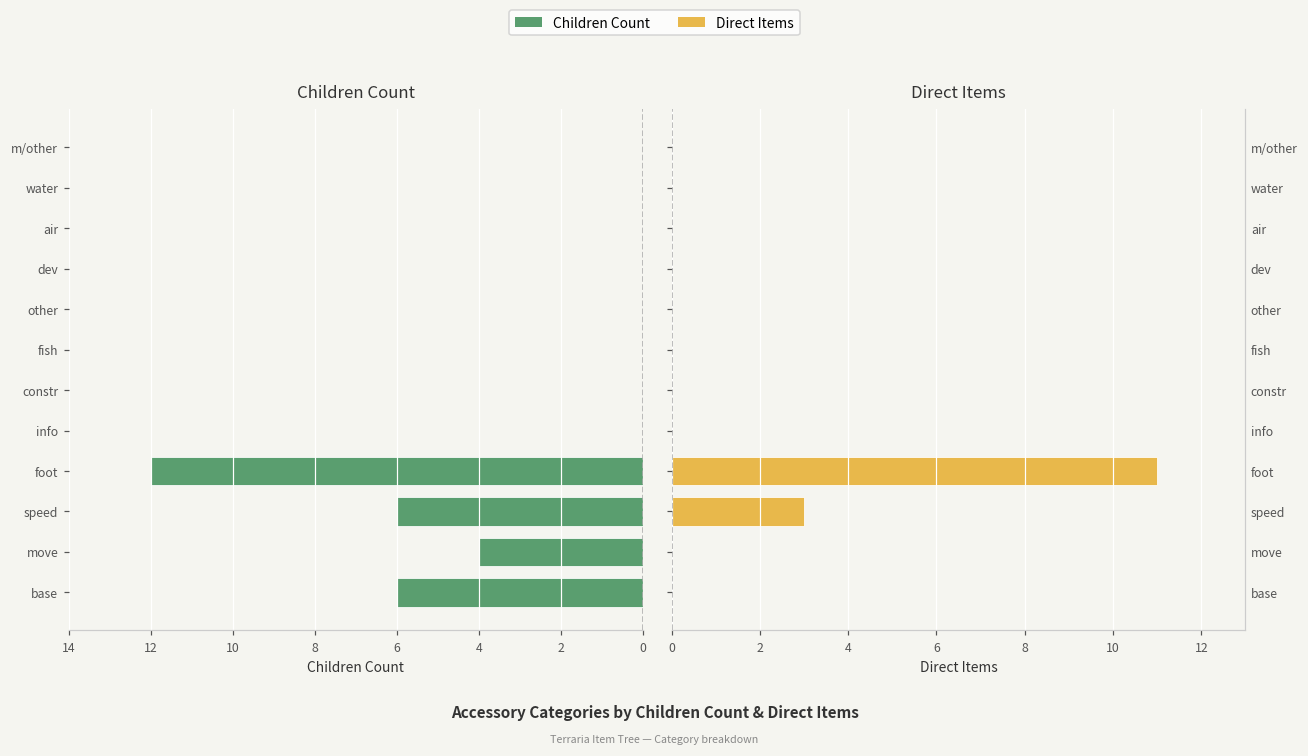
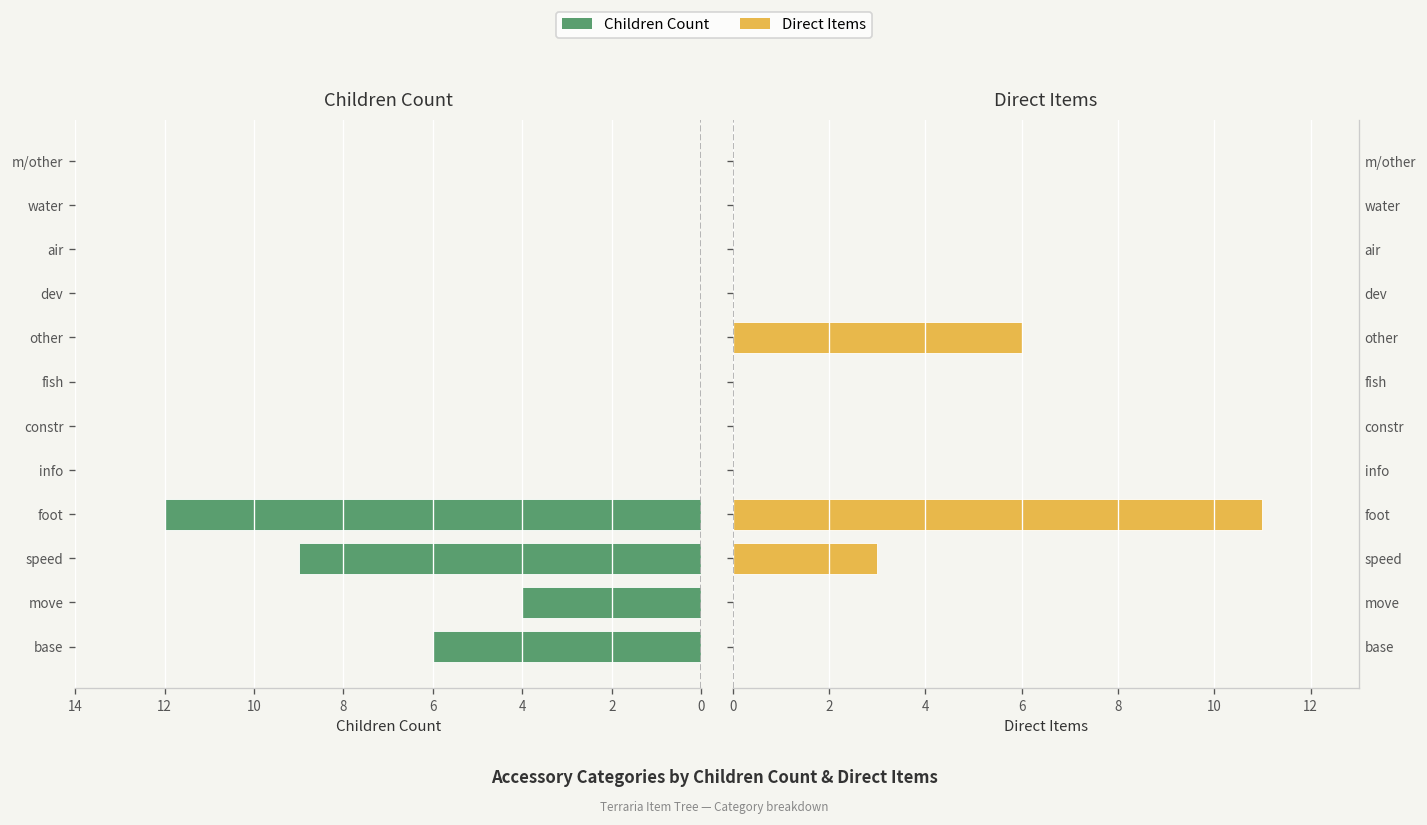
  {
    "Children Count": {
      "m/other": 0,
      "water": 0,
      "air": 0,
      "dev": 0,
      "other": 0,
      "fish": 0,
      "constr": 0,
      "info": 0,
      "foot": 12,
-     "speed": 6,
+     "speed": 9,
      "move": 4,
      "base": 6
    },
    "Direct Items": {
      "m/other": 0,
      "water": 0,
      "air": 0,
      "dev": 0,
-     "other": 0,
+     "other": 6,
      "fish": 0,
      "constr": 0,
      "info": 0,
      "foot": 11,
      "speed": 3,
      "move": 0,
      "base": 0
    }
  }
